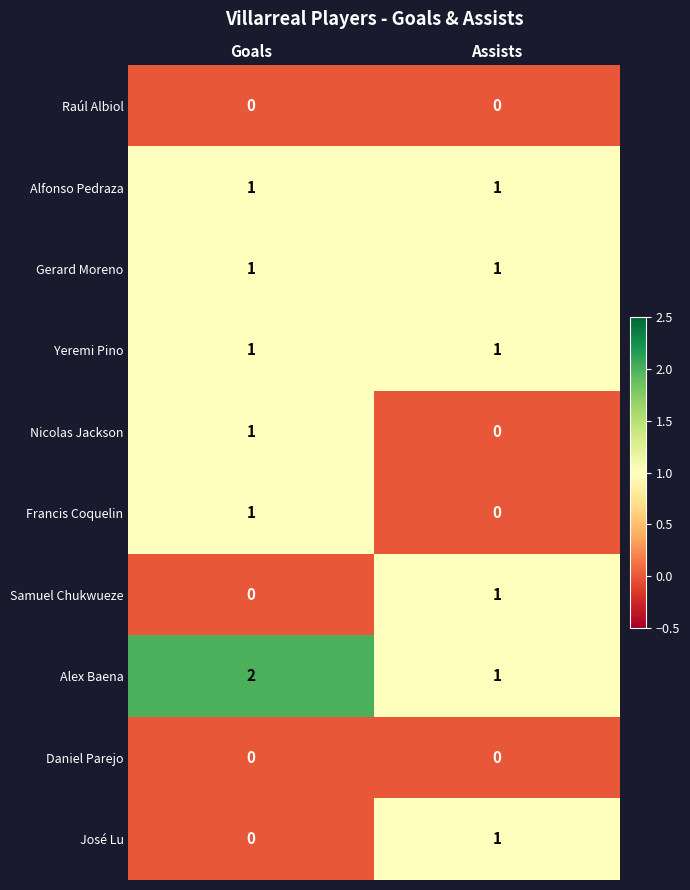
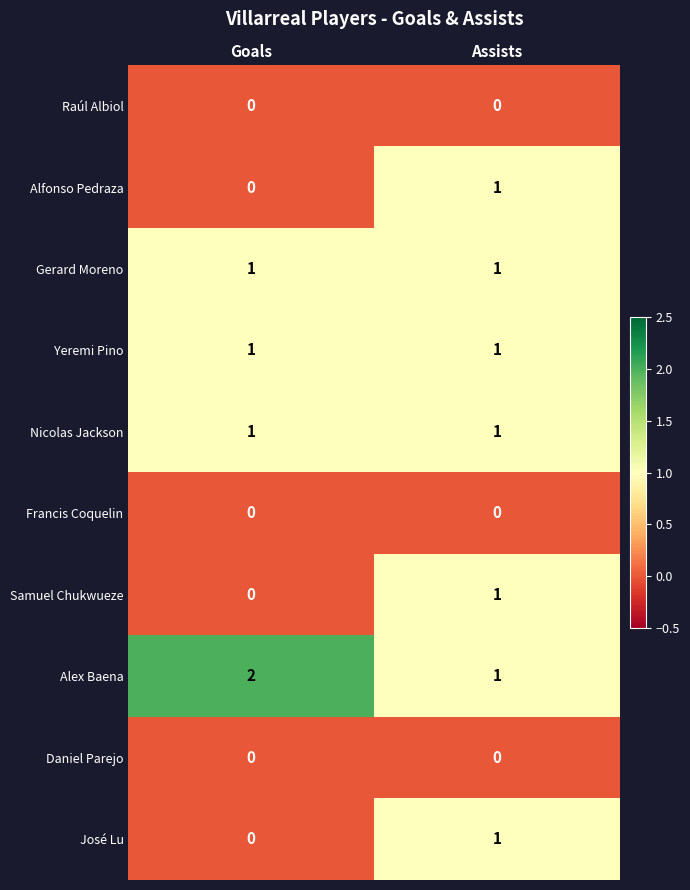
  {
    "Raúl Albiol": {
      "Goals": 0,
      "Assists": 0
    },
    "Alfonso Pedraza": {
-     "Goals": 1,
+     "Goals": 0,
      "Assists": 1
    },
    "Gerard Moreno": {
      "Goals": 1,
      "Assists": 1
    },
    "Yeremi Pino": {
      "Goals": 1,
      "Assists": 1
    },
    "Nicolas Jackson": {
      "Goals": 1,
-     "Assists": 0
+     "Assists": 1
    },
    "Francis Coquelin": {
-     "Goals": 1,
+     "Goals": 0,
      "Assists": 0
    },
    "Samuel Chukwueze": {
      "Goals": 0,
      "Assists": 1
    },
    "Alex Baena": {
      "Goals": 2,
      "Assists": 1
    },
    "Daniel Parejo": {
      "Goals": 0,
      "Assists": 0
    },
    "José Lu": {
      "Goals": 0,
      "Assists": 1
    }
  }
